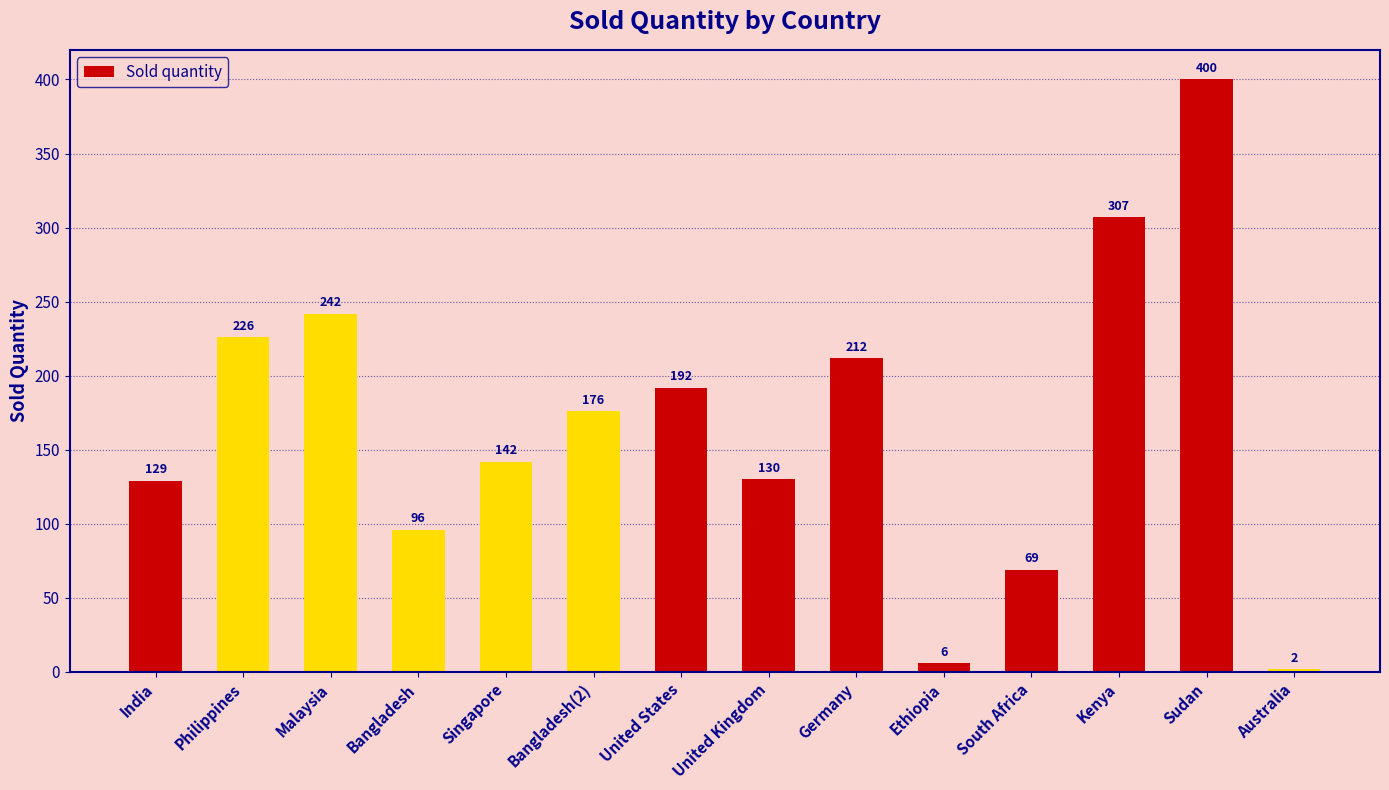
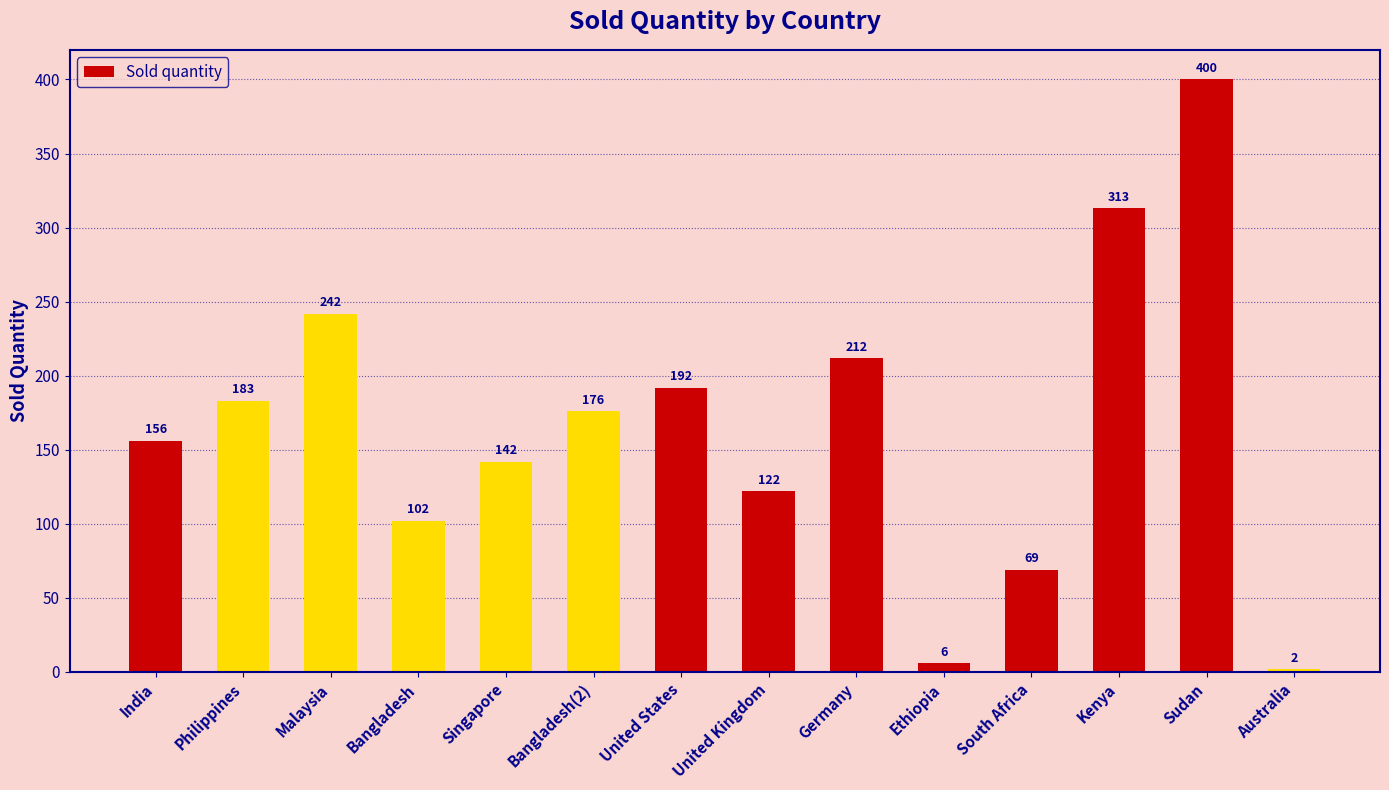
  {
-   "India": 129,
-   "Philippines": 226,
+   "India": 156,
+   "Philippines": 183,
    "Malaysia": 242,
-   "Bangladesh": 96,
+   "Bangladesh": 102,
    "Singapore": 142,
    "Bangladesh(2)": 176,
    "United States": 192,
-   "United Kingdom": 130,
+   "United Kingdom": 122,
    "Germany": 212,
    "Ethiopia": 6,
    "South Africa": 69,
-   "Kenya": 307,
+   "Kenya": 313,
    "Sudan": 400,
    "Australia": 2
  }
